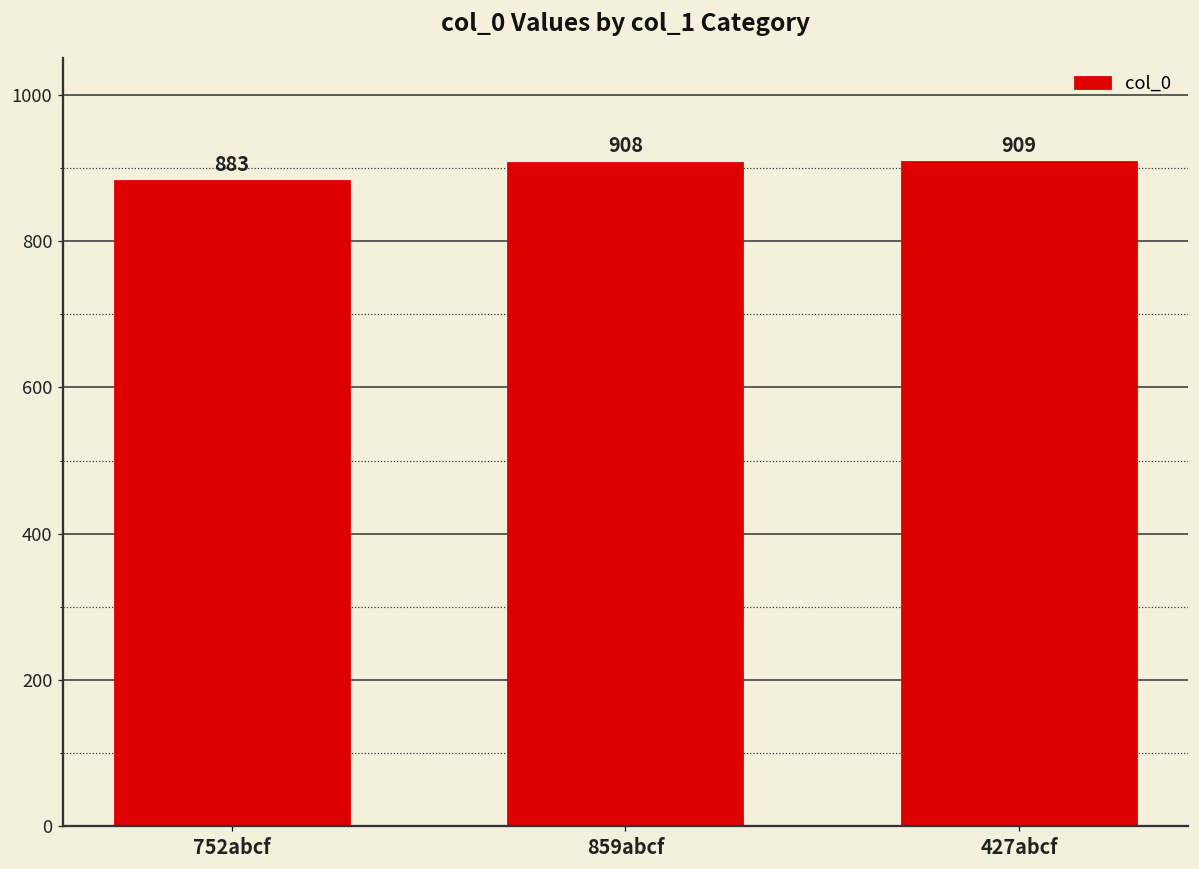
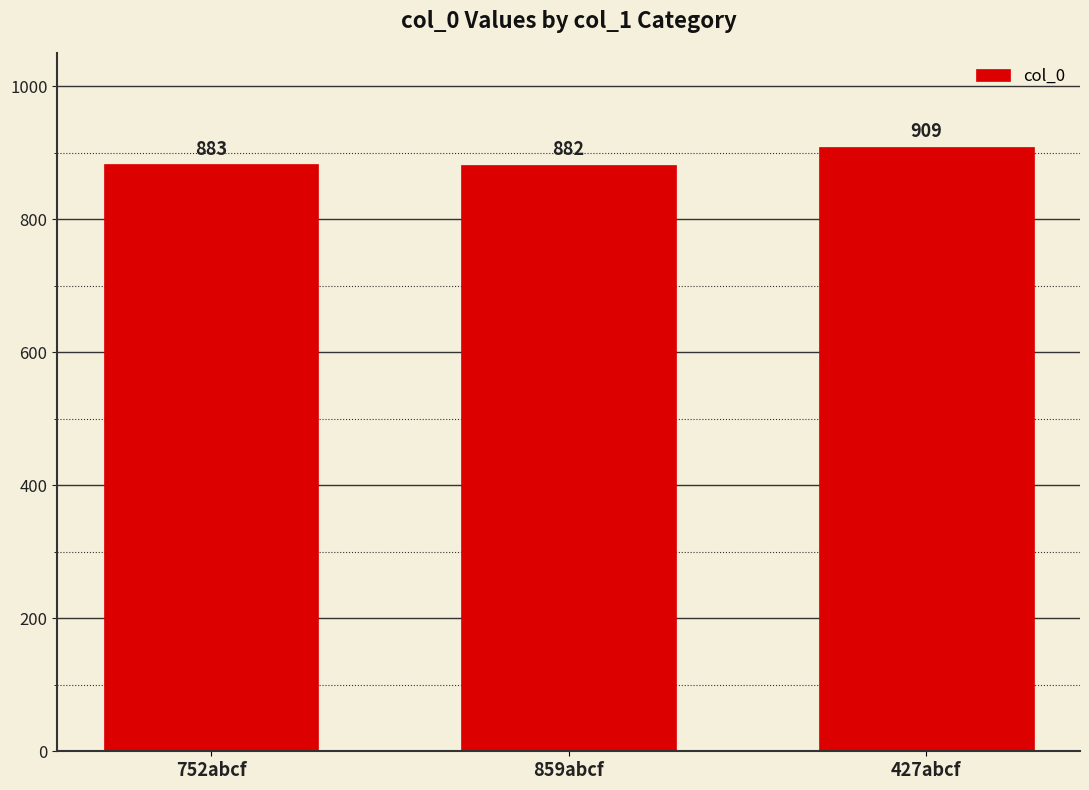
  {
    "752abcf": 883,
-   "859abcf": 908,
+   "859abcf": 882,
    "427abcf": 909
  }
